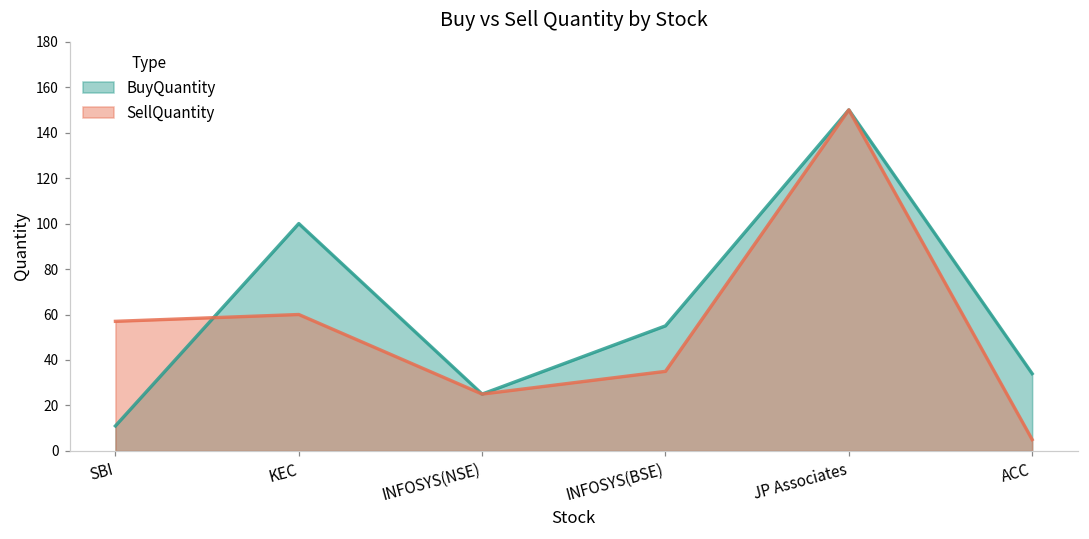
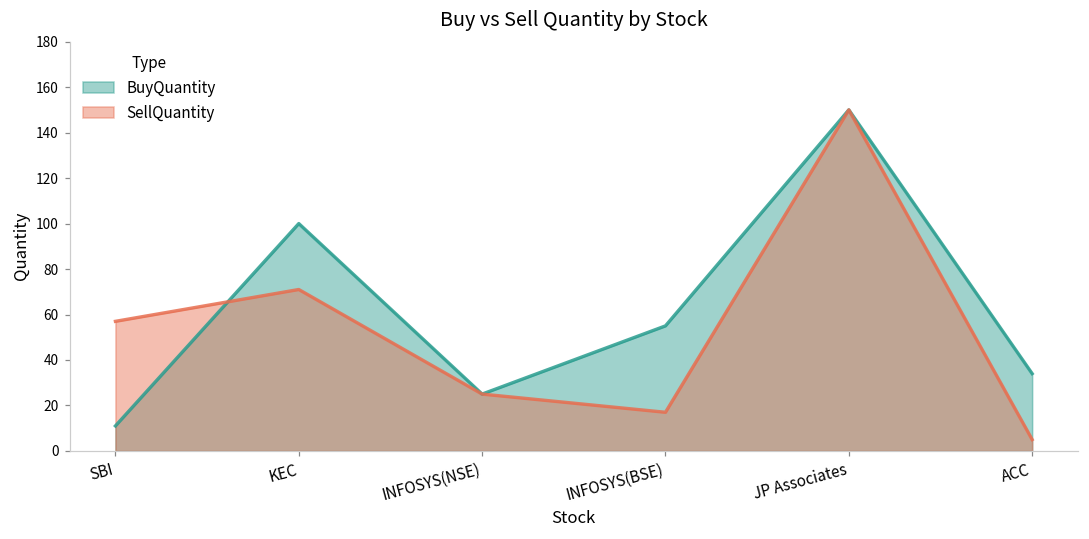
  {
    "BuyQuantity": {
      "SBI": 11,
      "KEC": 100,
      "INFOSYS(BSE)": 55,
      "ACC": 34
    },
    "SellQuantity": {
      "SBI": 57,
-     "KEC": 60,
-     "INFOSYS(BSE)": 35,
+     "KEC": 71,
+     "INFOSYS(BSE)": 17,
      "ACC": 5
    }
  }
